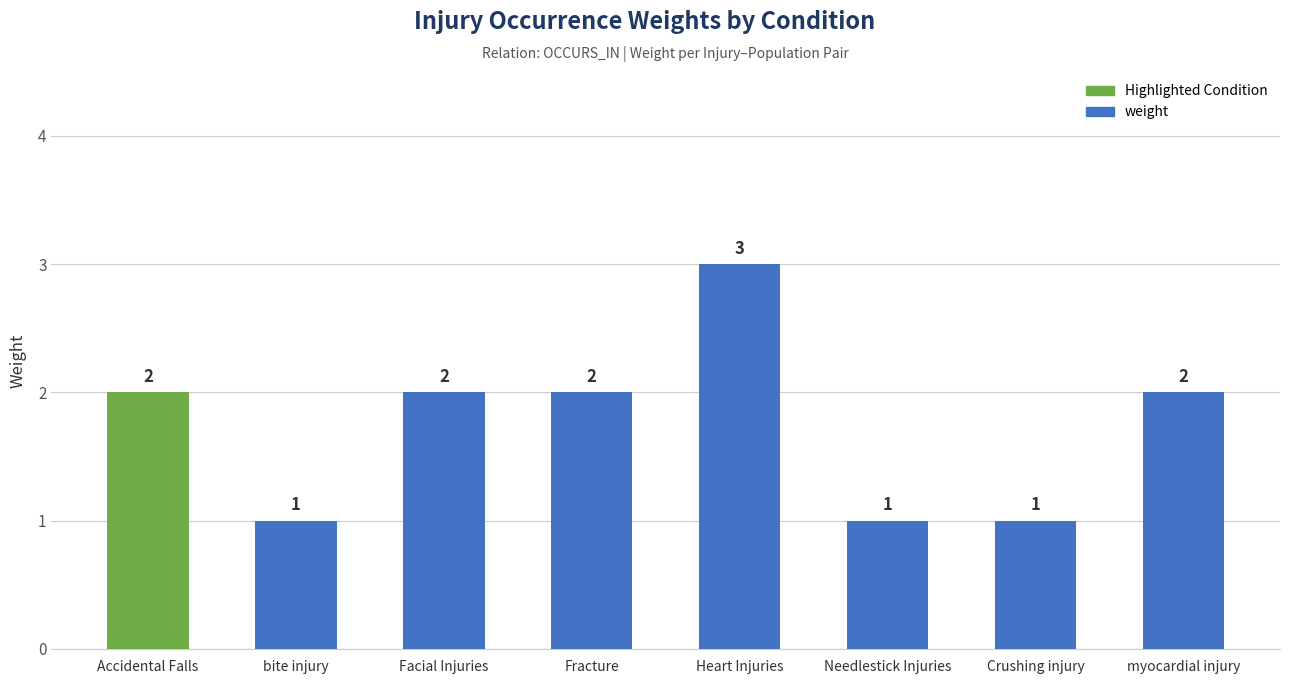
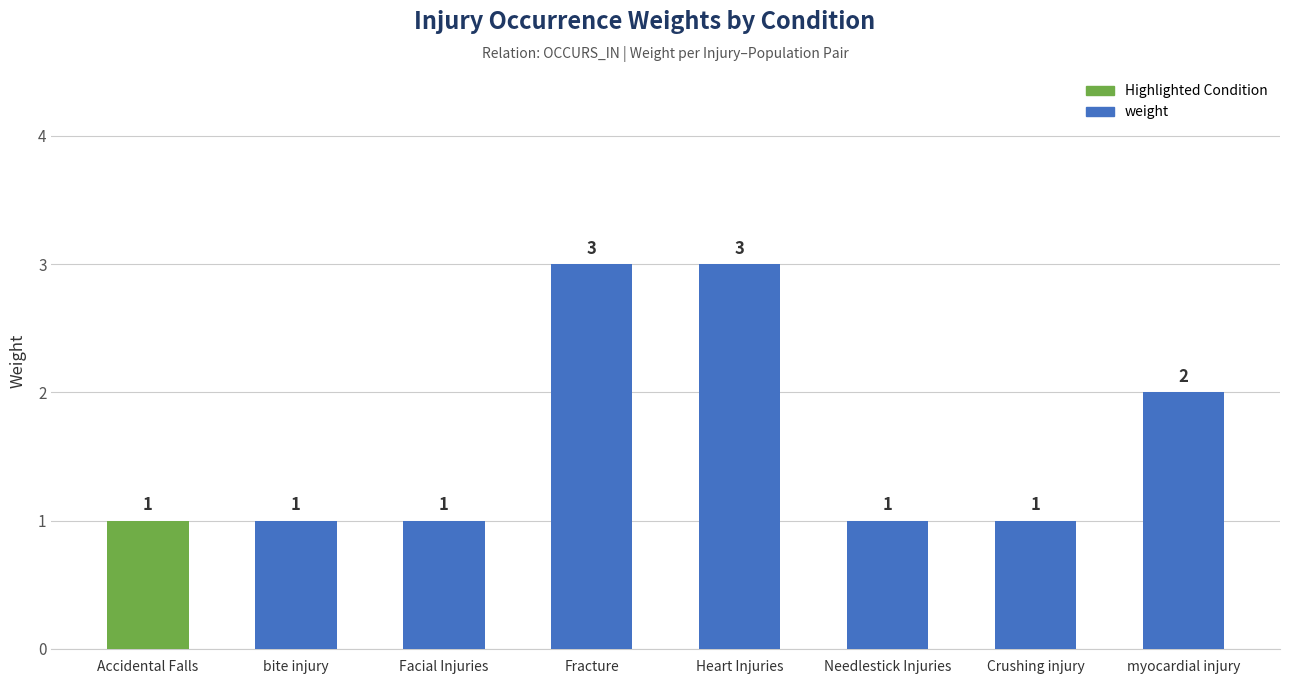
  {
-   "Accidental Falls": 2,
+   "Accidental Falls": 1,
    "bite injury": 1,
-   "Facial Injuries": 2,
-   "Fracture": 2,
+   "Facial Injuries": 1,
+   "Fracture": 3,
    "Heart Injuries": 3,
    "Needlestick Injuries": 1,
    "Crushing injury": 1,
    "myocardial injury": 2
  }
